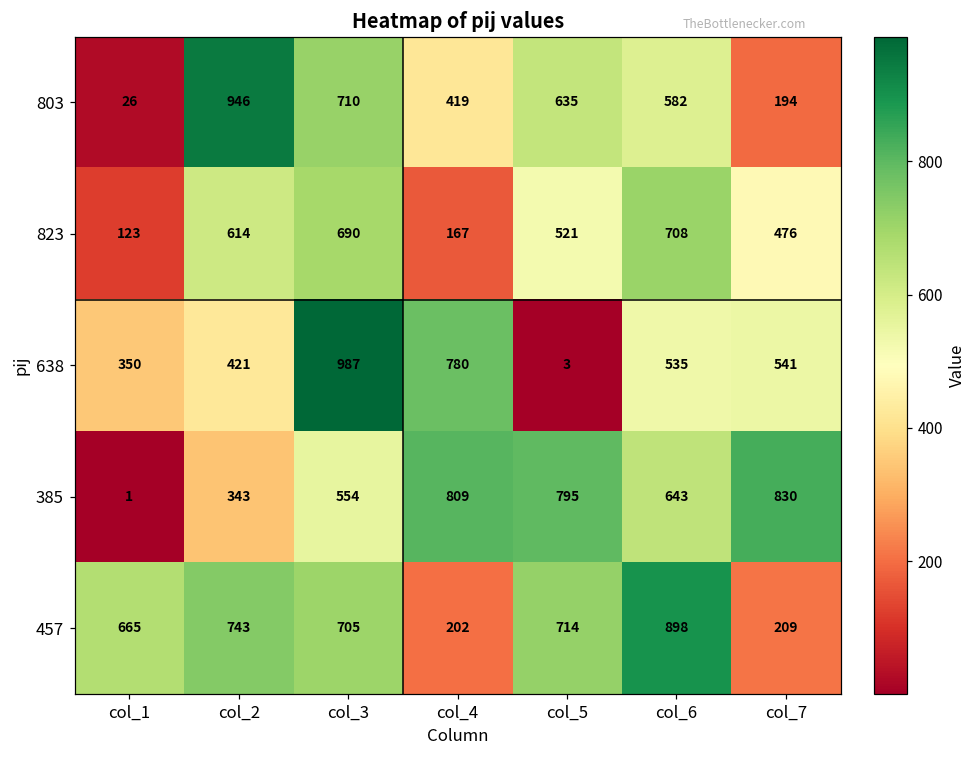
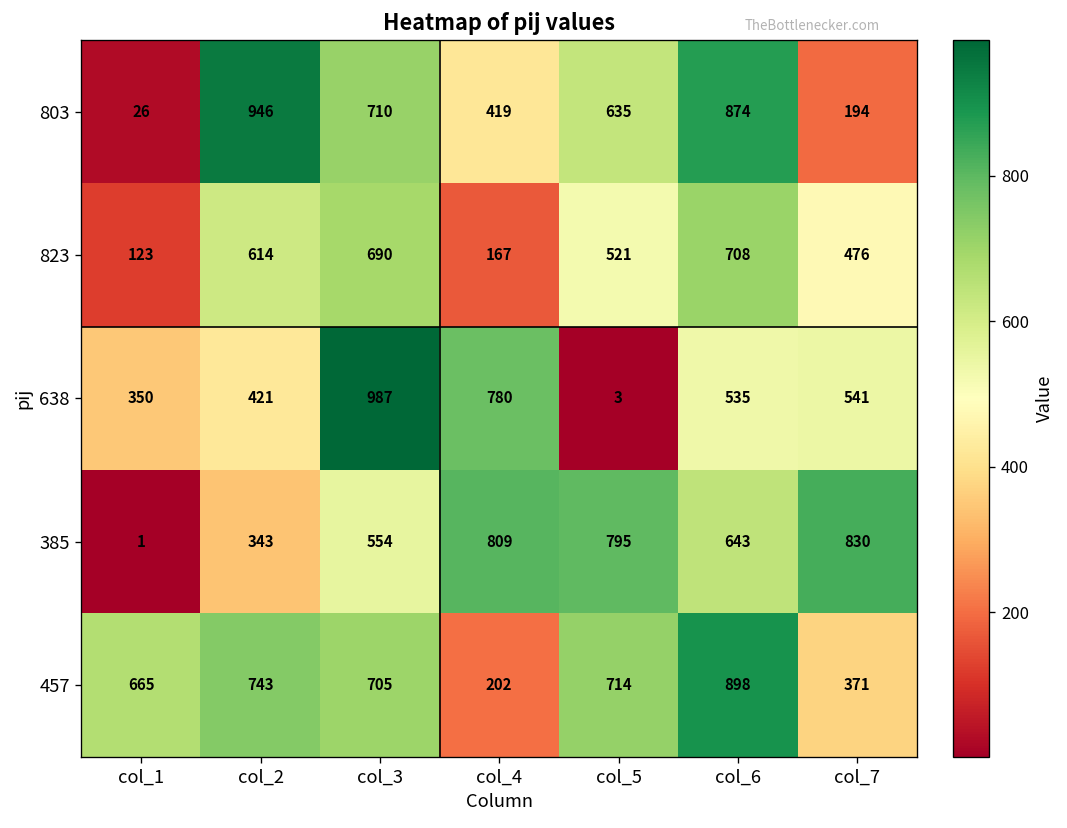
  {
    "803": {
      "col_1": 26,
      "col_2": 946,
      "col_3": 710,
      "col_4": 419,
      "col_5": 635,
-     "col_6": 582,
+     "col_6": 874,
      "col_7": 194
    },
    "823": {
      "col_1": 123,
      "col_2": 614,
      "col_3": 690,
      "col_4": 167,
      "col_5": 521,
      "col_6": 708,
      "col_7": 476
    },
    "638": {
      "col_1": 350,
      "col_2": 421,
      "col_3": 987,
      "col_4": 780,
      "col_5": 3,
      "col_6": 535,
      "col_7": 541
    },
    "385": {
      "col_1": 1,
      "col_2": 343,
      "col_3": 554,
      "col_4": 809,
      "col_5": 795,
      "col_6": 643,
      "col_7": 830
    },
    "457": {
      "col_1": 665,
      "col_2": 743,
      "col_3": 705,
      "col_4": 202,
      "col_5": 714,
      "col_6": 898,
-     "col_7": 209
+     "col_7": 371
    }
  }
